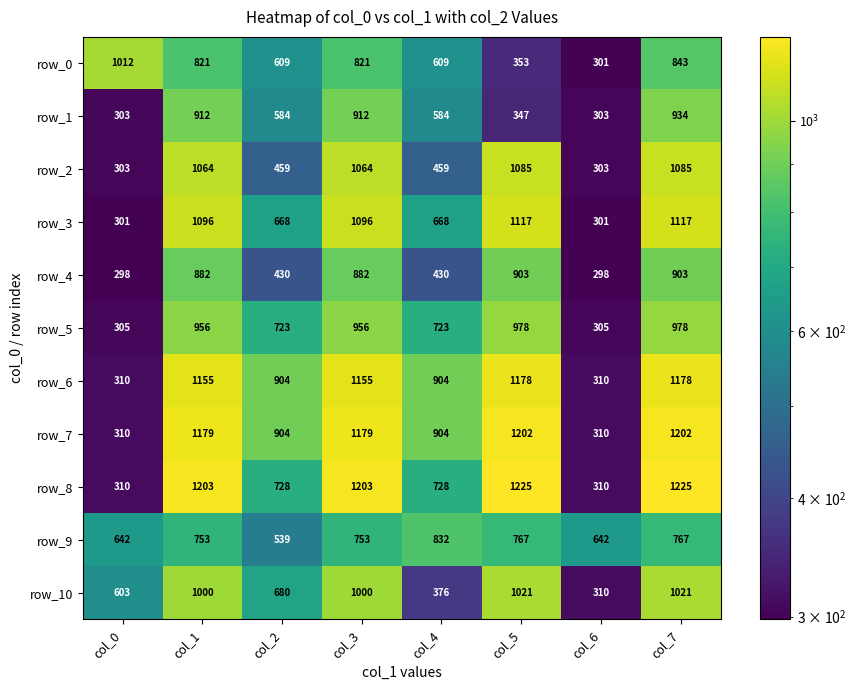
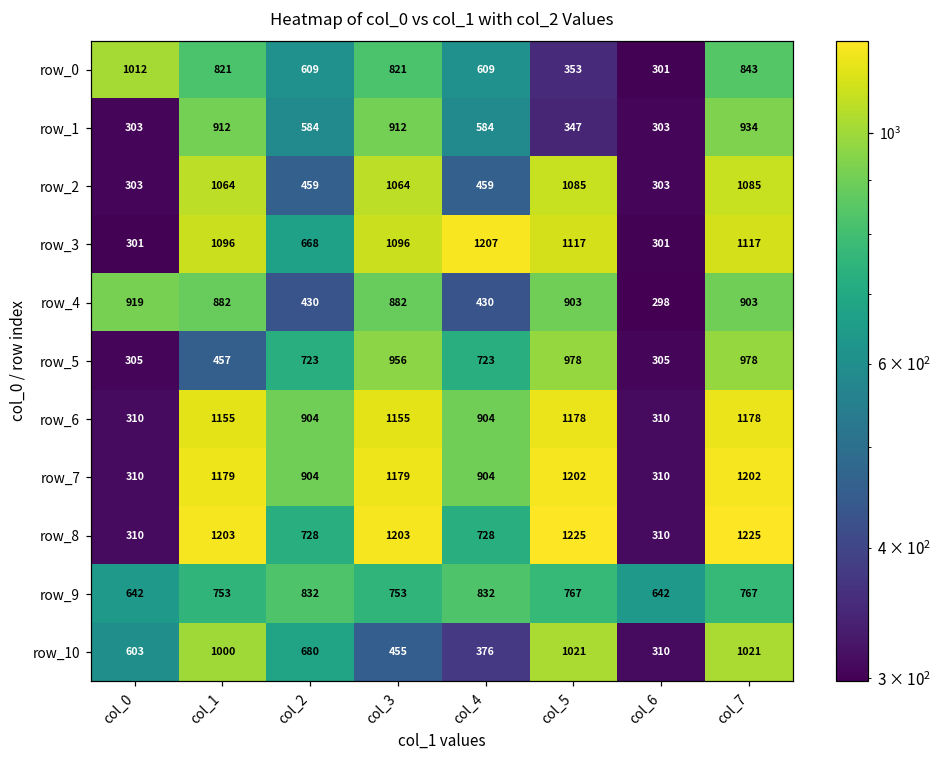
  {
    "row_0": {
      "col_0": 1012,
      "col_1": 821,
      "col_2": 609,
      "col_3": 821,
      "col_4": 609,
      "col_5": 353,
      "col_6": 301,
      "col_7": 843
    },
    "row_1": {
      "col_0": 303,
      "col_1": 912,
      "col_2": 584,
      "col_3": 912,
      "col_4": 584,
      "col_5": 347,
      "col_6": 303,
      "col_7": 934
    },
    "row_2": {
      "col_0": 303,
      "col_1": 1064,
      "col_2": 459,
      "col_3": 1064,
      "col_4": 459,
      "col_5": 1085,
      "col_6": 303,
      "col_7": 1085
    },
    "row_3": {
      "col_0": 301,
      "col_1": 1096,
      "col_2": 668,
      "col_3": 1096,
-     "col_4": 668,
+     "col_4": 1207,
      "col_5": 1117,
      "col_6": 301,
      "col_7": 1117
    },
    "row_4": {
-     "col_0": 298,
+     "col_0": 919,
      "col_1": 882,
      "col_2": 430,
      "col_3": 882,
      "col_4": 430,
      "col_5": 903,
      "col_6": 298,
      "col_7": 903
    },
    "row_5": {
      "col_0": 305,
-     "col_1": 956,
+     "col_1": 457,
      "col_2": 723,
      "col_3": 956,
      "col_4": 723,
      "col_5": 978,
      "col_6": 305,
      "col_7": 978
    },
    "row_6": {
      "col_0": 310,
      "col_1": 1155,
      "col_2": 904,
      "col_3": 1155,
      "col_4": 904,
      "col_5": 1178,
      "col_6": 310,
      "col_7": 1178
    },
    "row_7": {
      "col_0": 310,
      "col_1": 1179,
      "col_2": 904,
      "col_3": 1179,
      "col_4": 904,
      "col_5": 1202,
      "col_6": 310,
      "col_7": 1202
    },
    "row_8": {
      "col_0": 310,
      "col_1": 1203,
      "col_2": 728,
      "col_3": 1203,
      "col_4": 728,
      "col_5": 1225,
      "col_6": 310,
      "col_7": 1225
    },
    "row_9": {
      "col_0": 642,
      "col_1": 753,
-     "col_2": 539,
+     "col_2": 832,
      "col_3": 753,
      "col_4": 832,
      "col_5": 767,
      "col_6": 642,
      "col_7": 767
    },
    "row_10": {
      "col_0": 603,
      "col_1": 1000,
      "col_2": 680,
-     "col_3": 1000,
+     "col_3": 455,
      "col_4": 376,
      "col_5": 1021,
      "col_6": 310,
      "col_7": 1021
    }
  }
